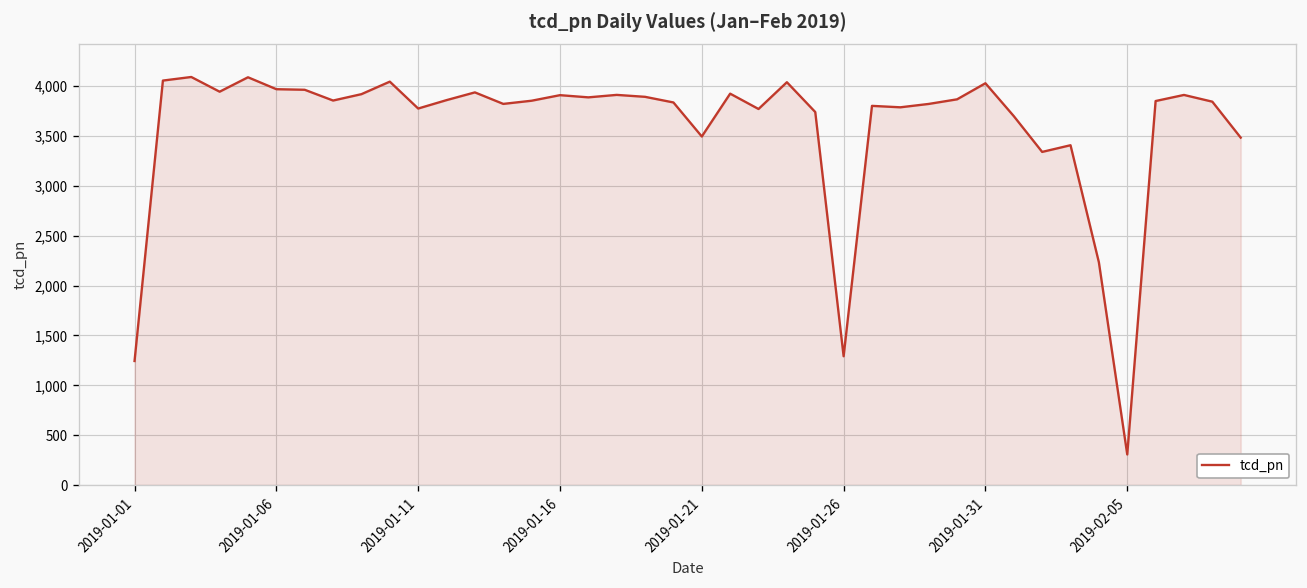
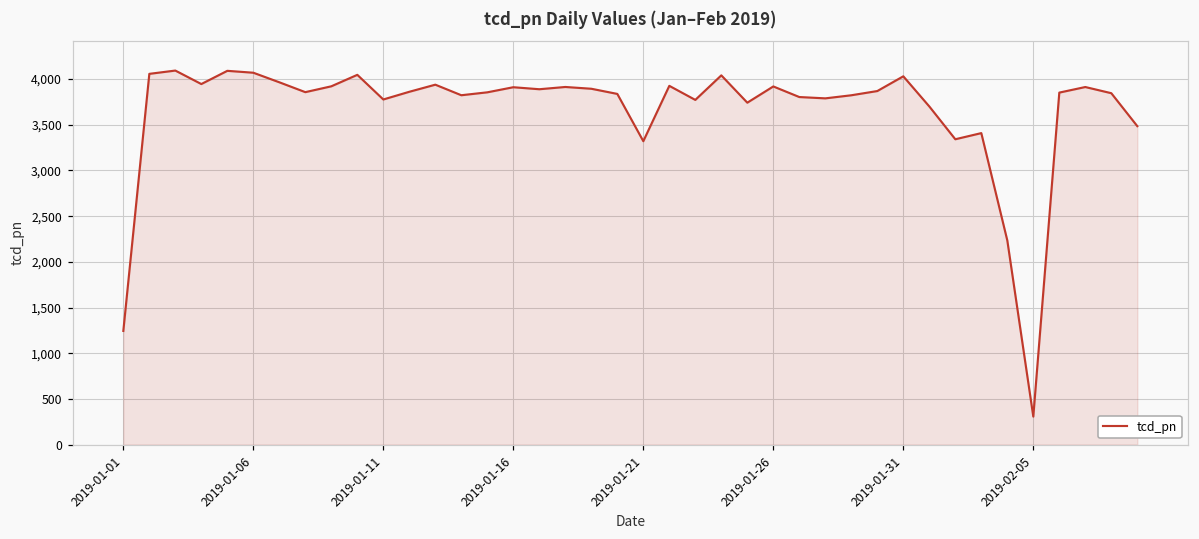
  {
    "2019-01-01": "1,200",
-   "2019-01-06": "4,000",
+   "2019-01-06": "4,100",
    "2019-01-11": "3,800",
    "2019-01-16": "3,900",
-   "2019-01-21": "3,500",
-   "2019-01-26": "1,300",
+   "2019-01-21": "3,300",
+   "2019-01-26": "3,900",
    "2019-01-31": "4,000",
    "2019-02-05": "300"
  }
